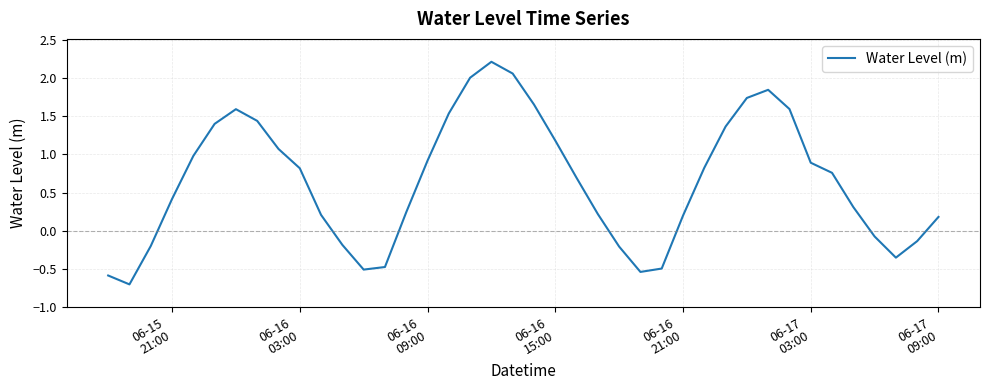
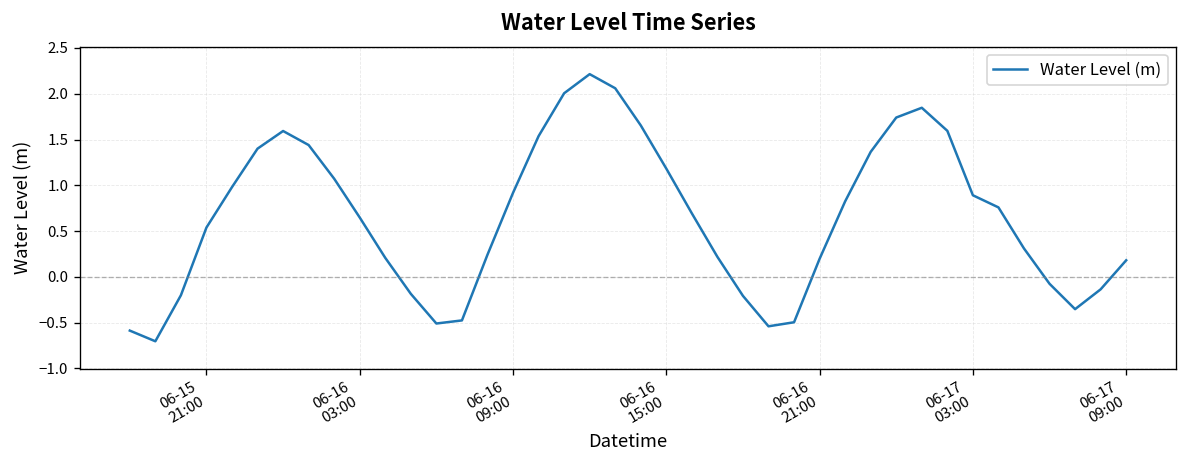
  {
-   "06-15 21:00": 0.4,
-   "06-16 03:00": 0.8,
+   "06-15 21:00": 0.5,
+   "06-16 03:00": 0.6,
    "06-16 09:00": 0.9,
    "06-16 15:00": 1.2,
    "06-16 21:00": 0.2,
    "06-17 03:00": 0.9,
    "06-17 09:00": 0.2
  }
